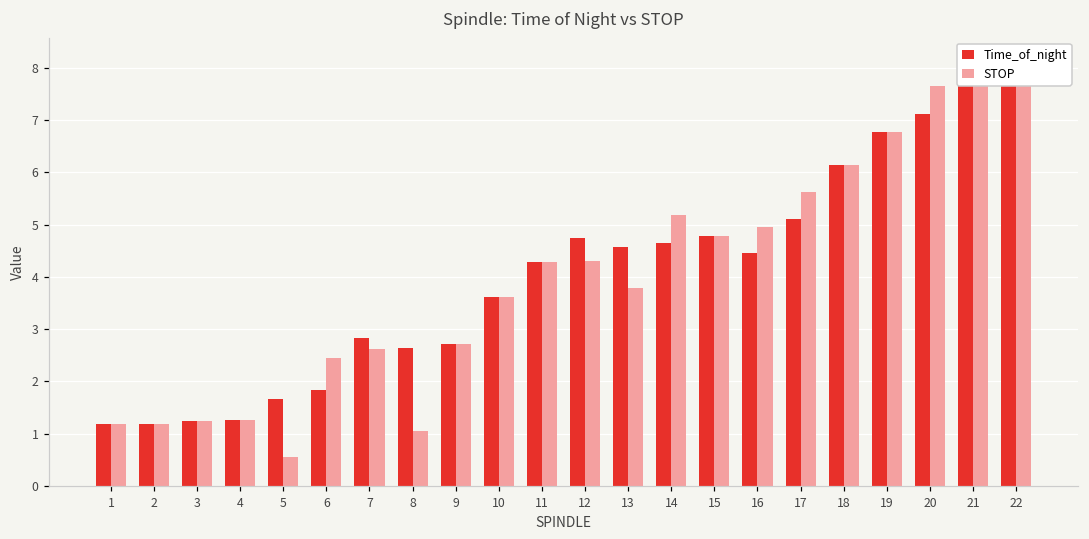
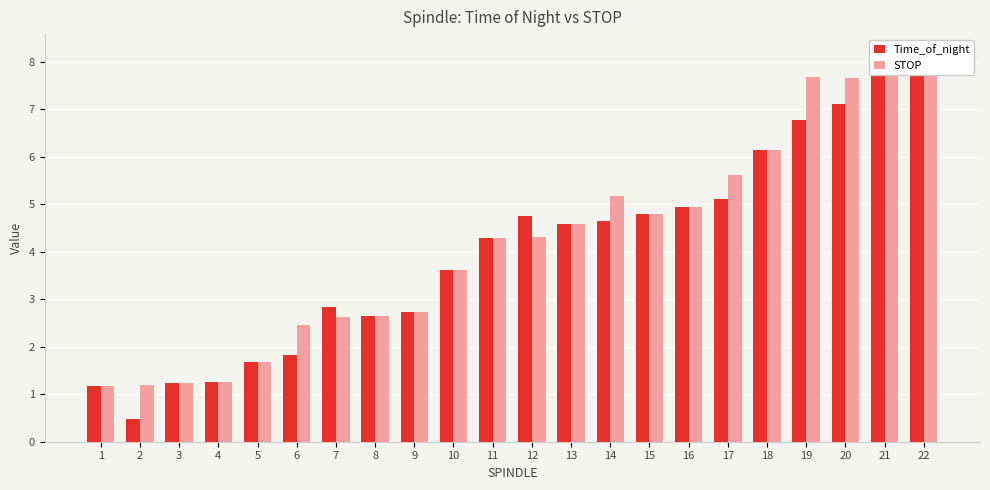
  {
    "Time_of_night": {
      "1": 1.2,
-     "2": 1.2,
+     "2": 0.5,
      "3": 1.2,
      "4": 1.3,
      "5": 1.7,
      "6": 1.8,
      "7": 2.8,
      "8": 2.6,
      "9": 2.7,
      "10": 3.6,
      "11": 4.3,
      "12": 4.8,
      "13": 4.6,
      "14": 4.6,
      "15": 4.8,
-     "16": 4.4,
+     "16": 4.9,
      "17": 5.1,
      "18": 6.1,
      "19": 6.8,
      "20": 7.1
    },
    "STOP": {
      "1": 1.2,
      "2": 1.2,
      "3": 1.2,
      "4": 1.3,
-     "5": 0.6,
+     "5": 1.7,
      "6": 2.4,
      "7": 2.6,
-     "8": 1.0,
+     "8": 2.6,
      "9": 2.7,
      "10": 3.6,
      "11": 4.3,
      "12": 4.3,
-     "13": 3.8,
+     "13": 4.6,
      "14": 5.2,
      "15": 4.8,
      "16": 4.9,
      "17": 5.6,
      "18": 6.1,
-     "19": 6.8,
+     "19": 7.7,
      "20": 7.7
    }
  }
